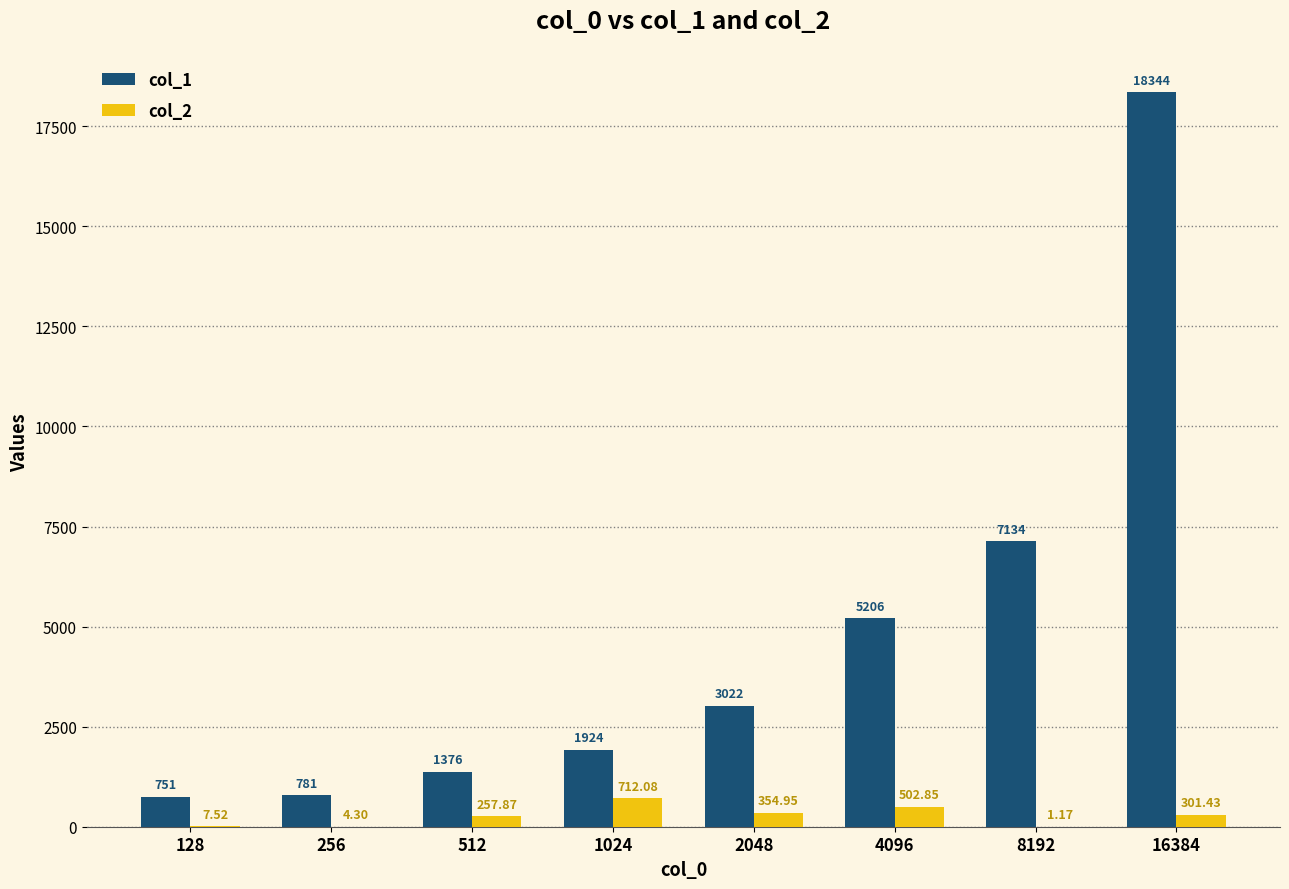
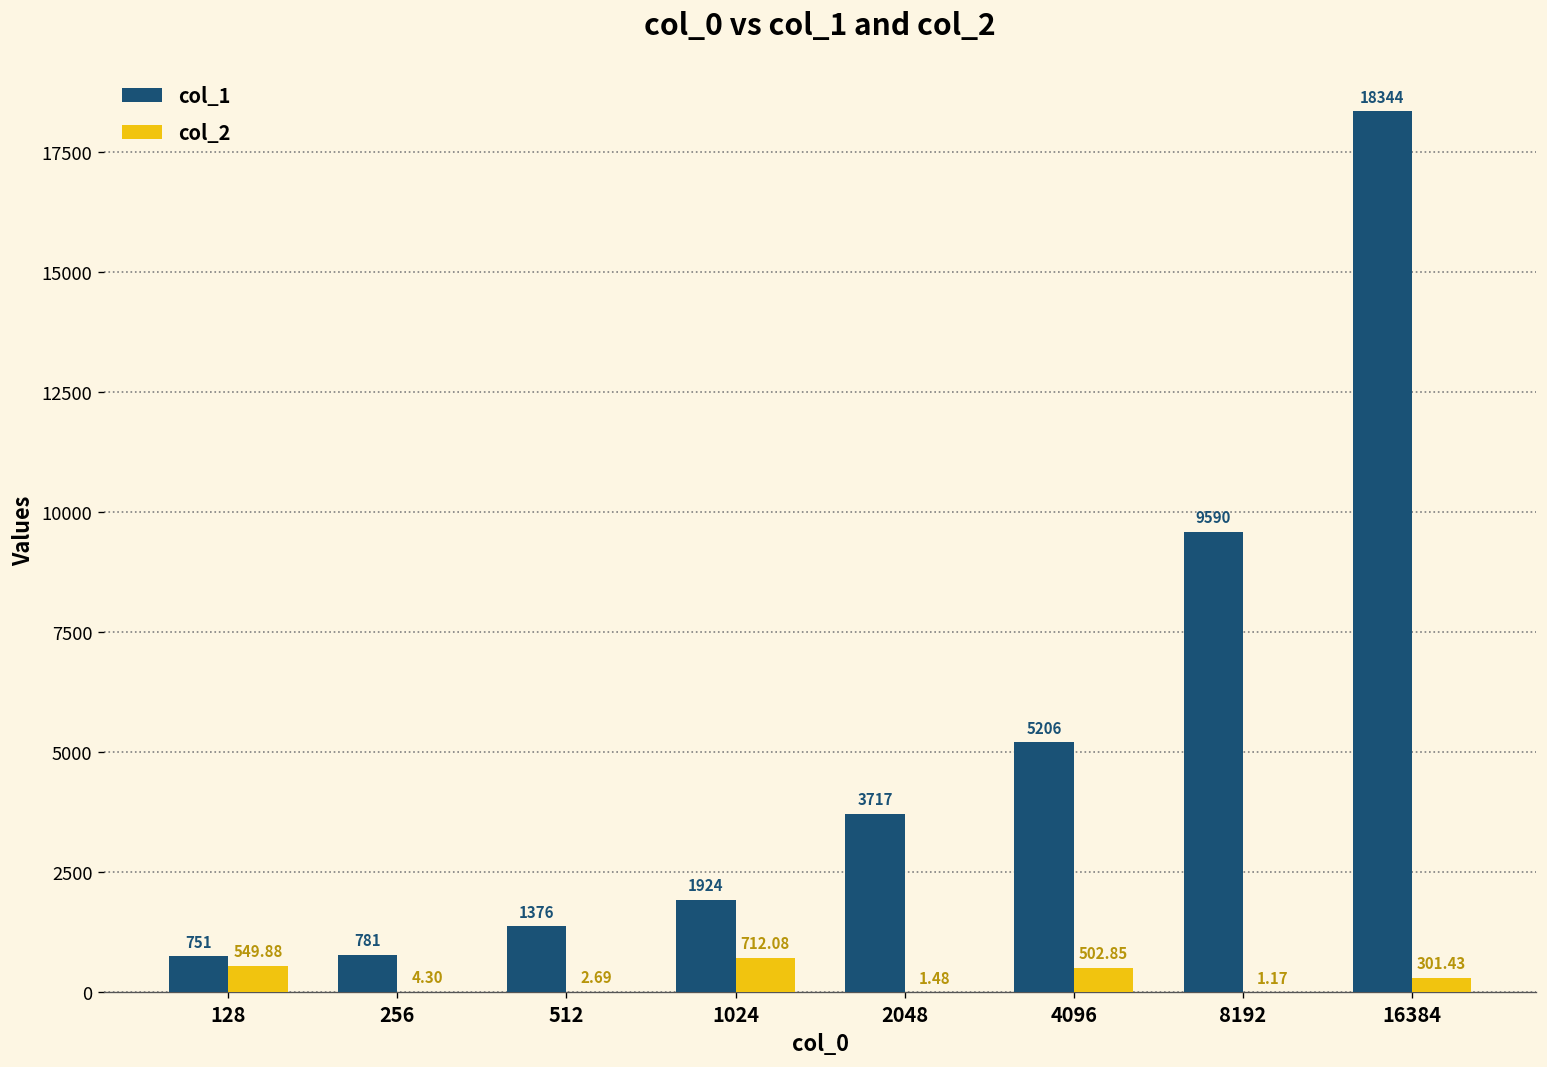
  {
    "col_1": {
      "128": 751,
      "256": 781,
      "512": 1376,
      "1024": 1924,
-     "2048": 3022,
+     "2048": 3717,
      "4096": 5206,
-     "8192": 7134,
+     "8192": 9590,
      "16384": 18344
    },
    "col_2": {
-     "128": 7.52,
+     "128": 549.88,
      "256": 4.30,
-     "512": 257.87,
+     "512": 2.69,
      "1024": 712.08,
-     "2048": 354.95,
+     "2048": 1.48,
      "4096": 502.85,
      "8192": 1.17,
      "16384": 301.43
    }
  }
